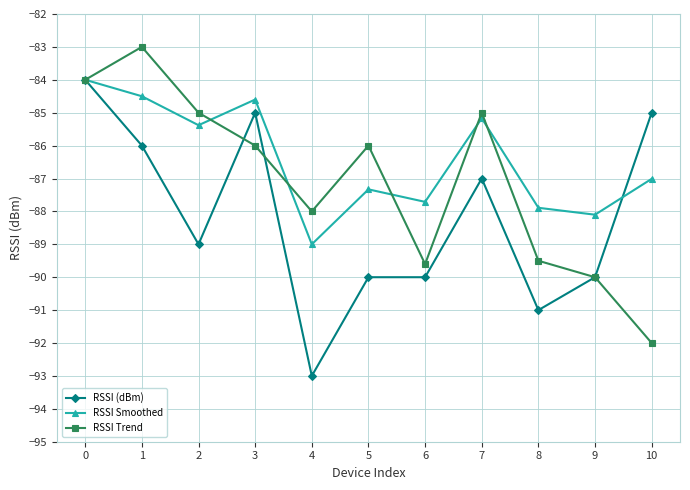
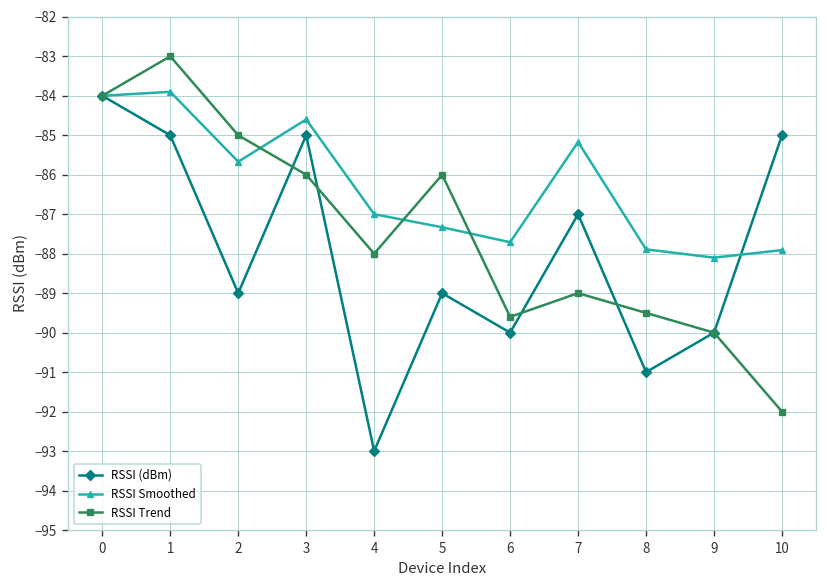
  {
    "RSSI (dBm)": {
-     "1": -86,
+     "1": -85,
      "2": -89,
      "3": -85,
      "4": -93,
-     "5": -90,
+     "5": -89,
      "6": -90,
      "7": -87,
      "8": -91,
      "10": -85
    },
    "RSSI Smoothed": {
-     "1": -84.5,
-     "2": -85.4,
+     "1": -83.9,
+     "2": -85.7,
      "3": -84.6,
-     "4": -89,
+     "4": -87,
      "5": -87.3,
      "6": -87.7,
      "7": -85.2,
      "8": -87.9,
      "9": -88.1,
-     "10": -87.0
+     "10": -87.9
    },
    "RSSI Trend": {
      "1": -83,
      "2": -85,
      "3": -86,
      "4": -88,
      "5": -86,
      "6": -89.6,
-     "7": -85,
+     "7": -89,
      "8": -89.5,
      "10": -92
    }
  }
